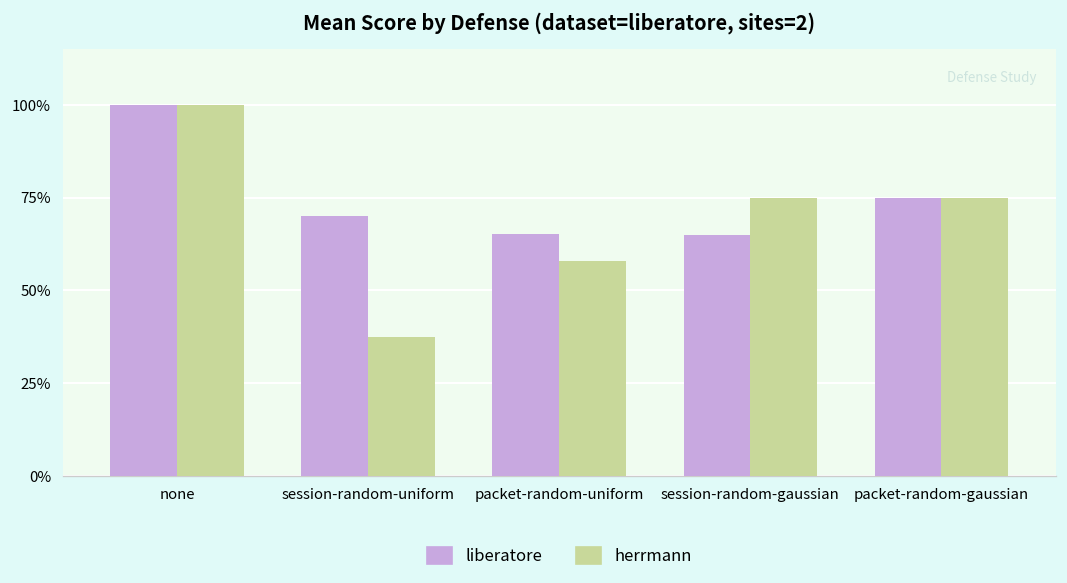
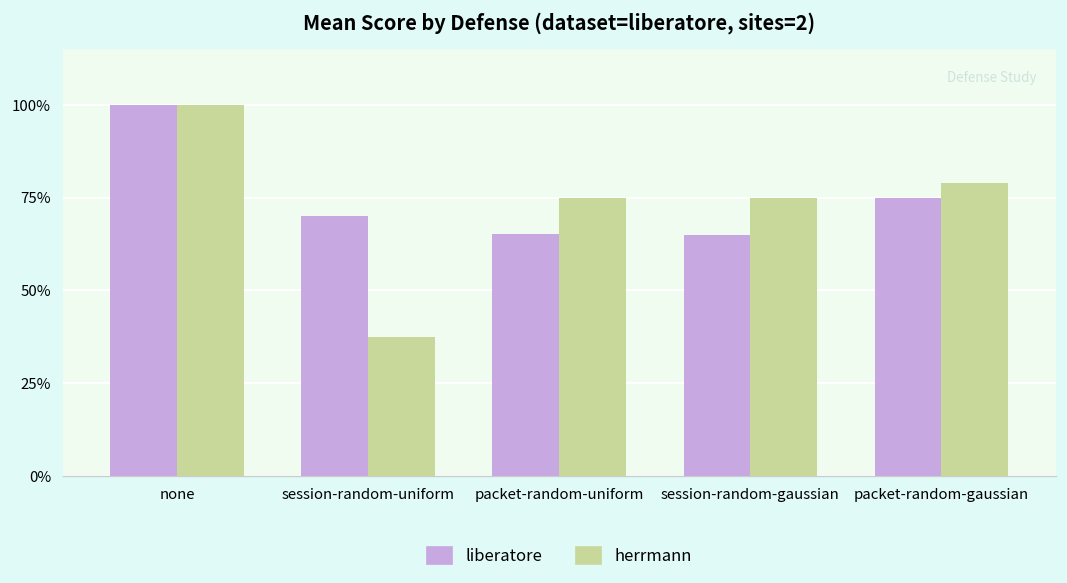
  {
    "liberatore": {
      "none": "100%",
      "session-random-uniform": "70%",
      "packet-random-uniform": "65%",
      "session-random-gaussian": "65%",
      "packet-random-gaussian": "75%"
    },
    "herrmann": {
      "none": "100%",
      "session-random-uniform": "38%",
-     "packet-random-uniform": "58%",
+     "packet-random-uniform": "75%",
      "session-random-gaussian": "75%",
-     "packet-random-gaussian": "75%"
+     "packet-random-gaussian": "79%"
    }
  }
